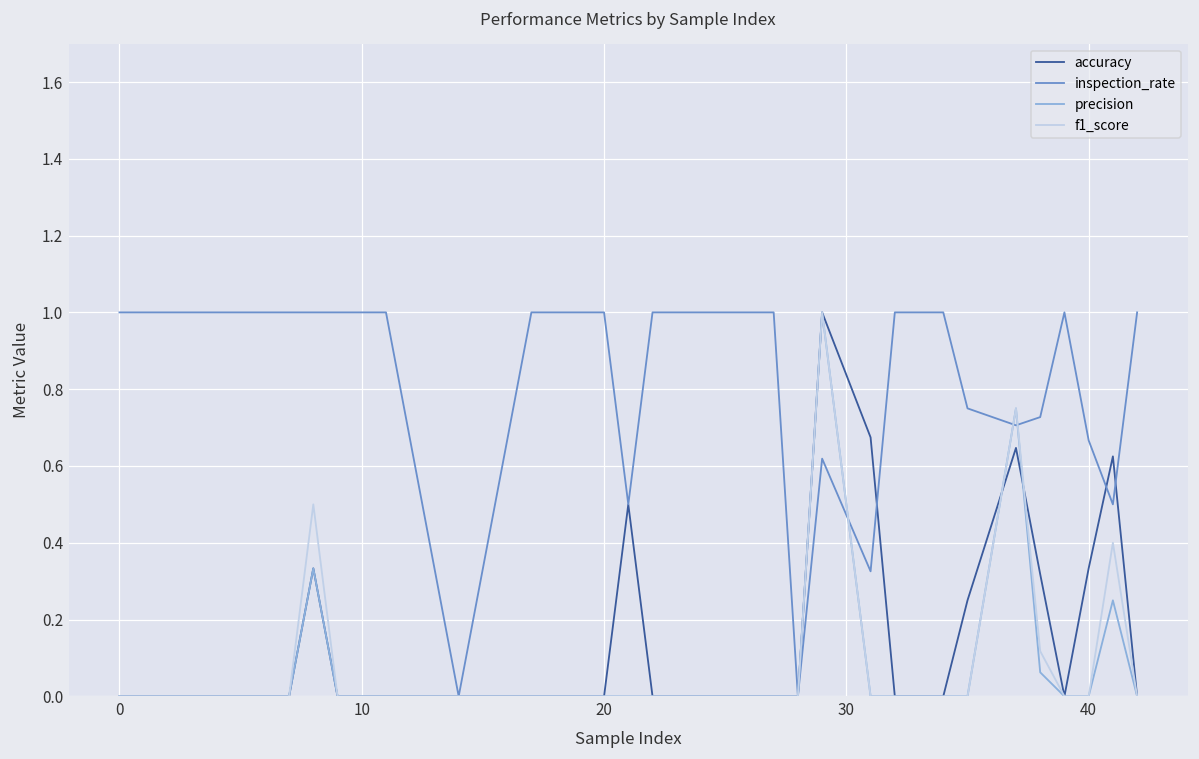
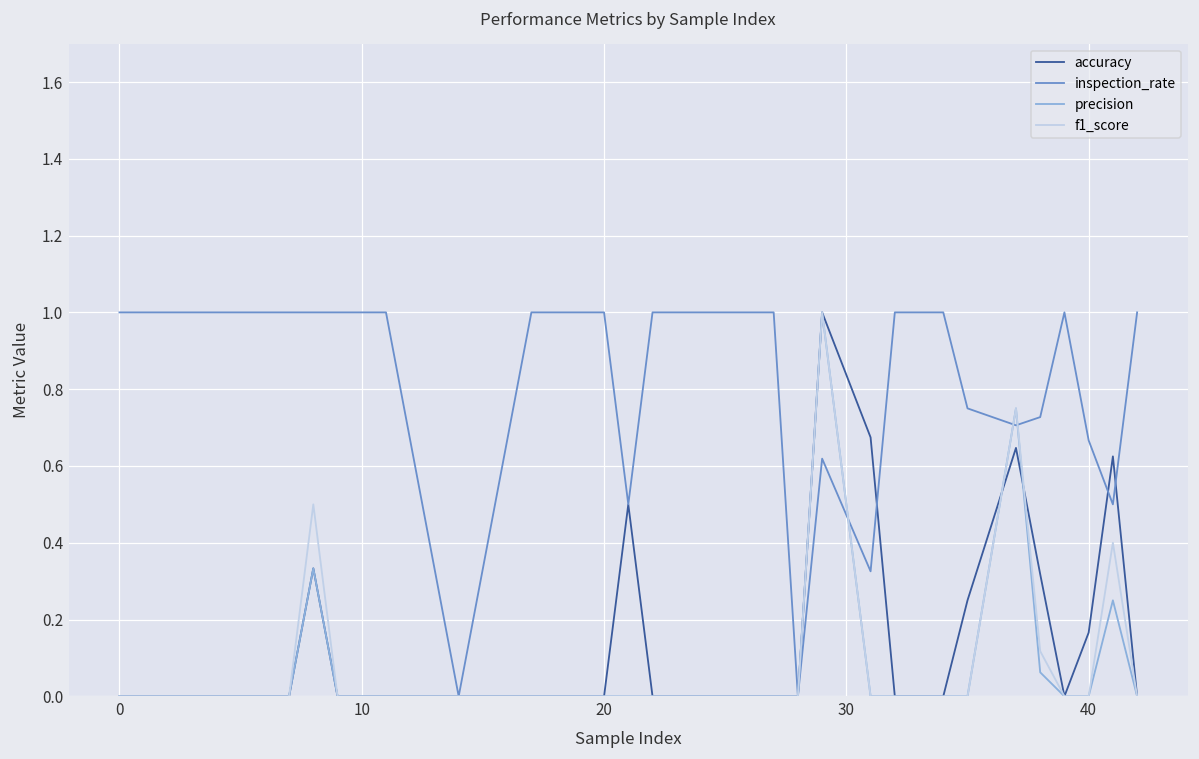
  {
    "accuracy": {
-     "40": 0.33
+     "40": 0.17
    }
  }
